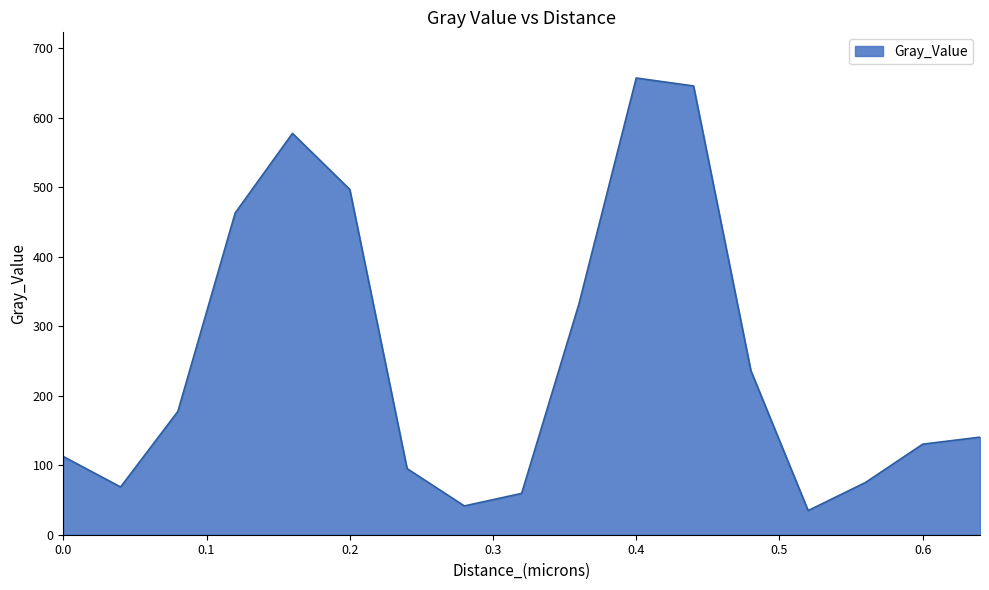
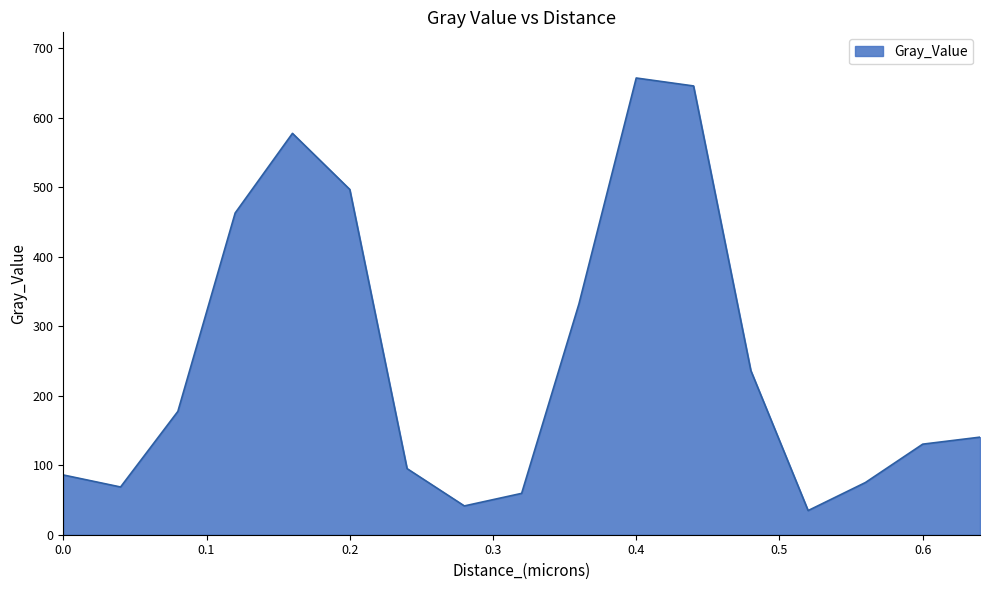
  {
-   "0.0": 110,
+   "0.0": 90,
    "0.2": 500,
    "0.4": 660,
    "0.6": 130
  }
